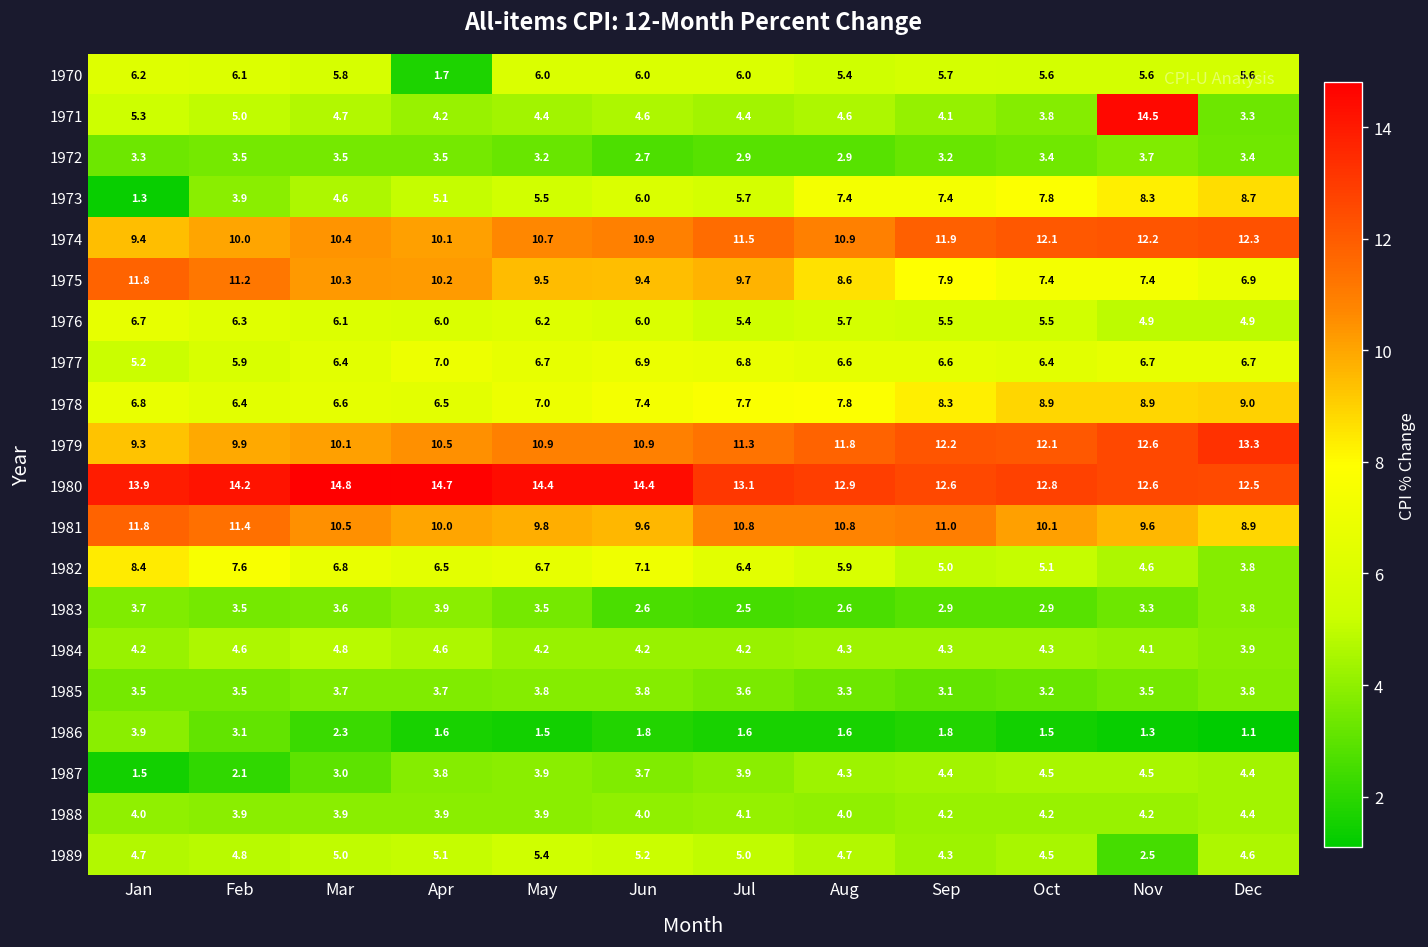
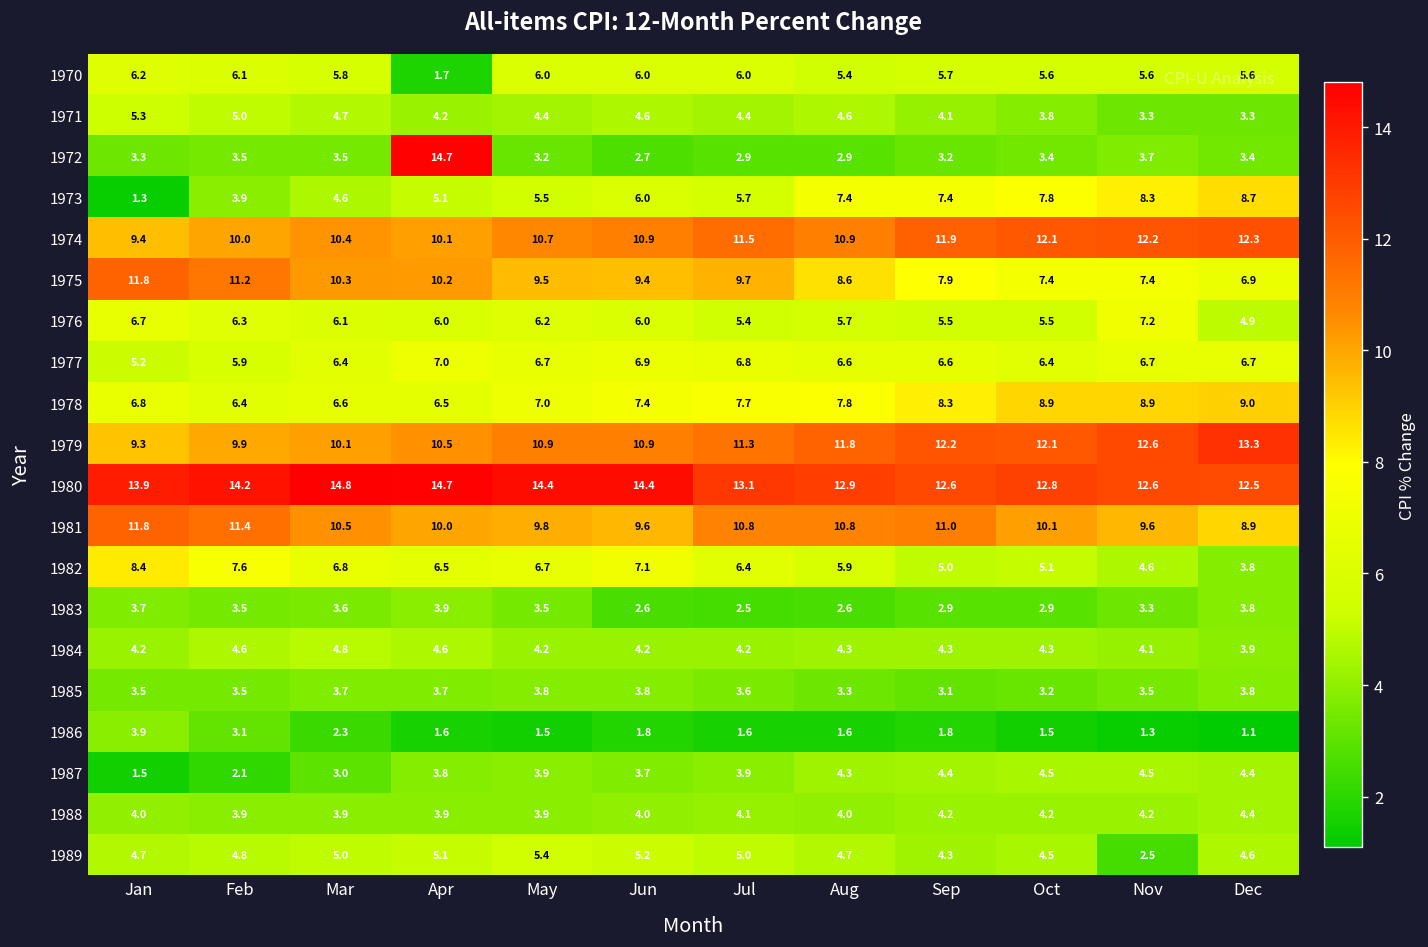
  {
    "1971": {
      "Jan": 5.3,
      "Feb": 5.0,
      "Mar": 4.7,
      "Apr": 4.2,
      "May": 4.4,
      "Jun": 4.6,
      "Jul": 4.4,
      "Aug": 4.6,
      "Sep": 4.1,
      "Oct": 3.8,
-     "Nov": 14.5,
+     "Nov": 3.3,
      "Dec": 3.3
    },
    "1972": {
      "Jan": 3.3,
      "Feb": 3.5,
      "Mar": 3.5,
-     "Apr": 3.5,
+     "Apr": 14.7,
      "May": 3.2,
      "Jun": 2.7,
      "Jul": 2.9,
      "Aug": 2.9,
      "Sep": 3.2,
      "Oct": 3.4,
      "Nov": 3.7,
      "Dec": 3.4
    },
    "1976": {
      "Jan": 6.7,
      "Feb": 6.3,
      "Mar": 6.1,
      "Apr": 6.0,
      "May": 6.2,
      "Jun": 6.0,
      "Jul": 5.4,
      "Aug": 5.7,
      "Sep": 5.5,
      "Oct": 5.5,
-     "Nov": 4.9,
+     "Nov": 7.2,
      "Dec": 4.9
    }
  }
